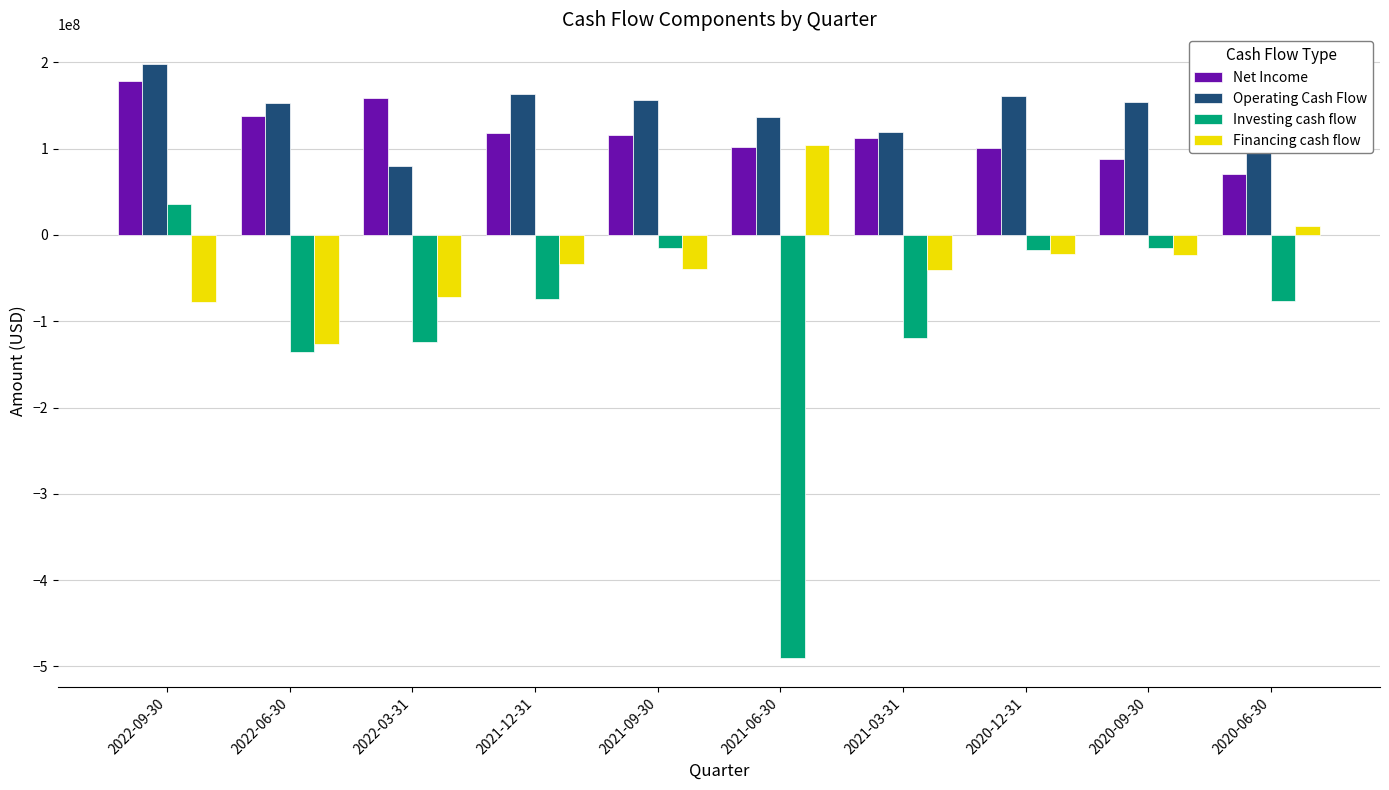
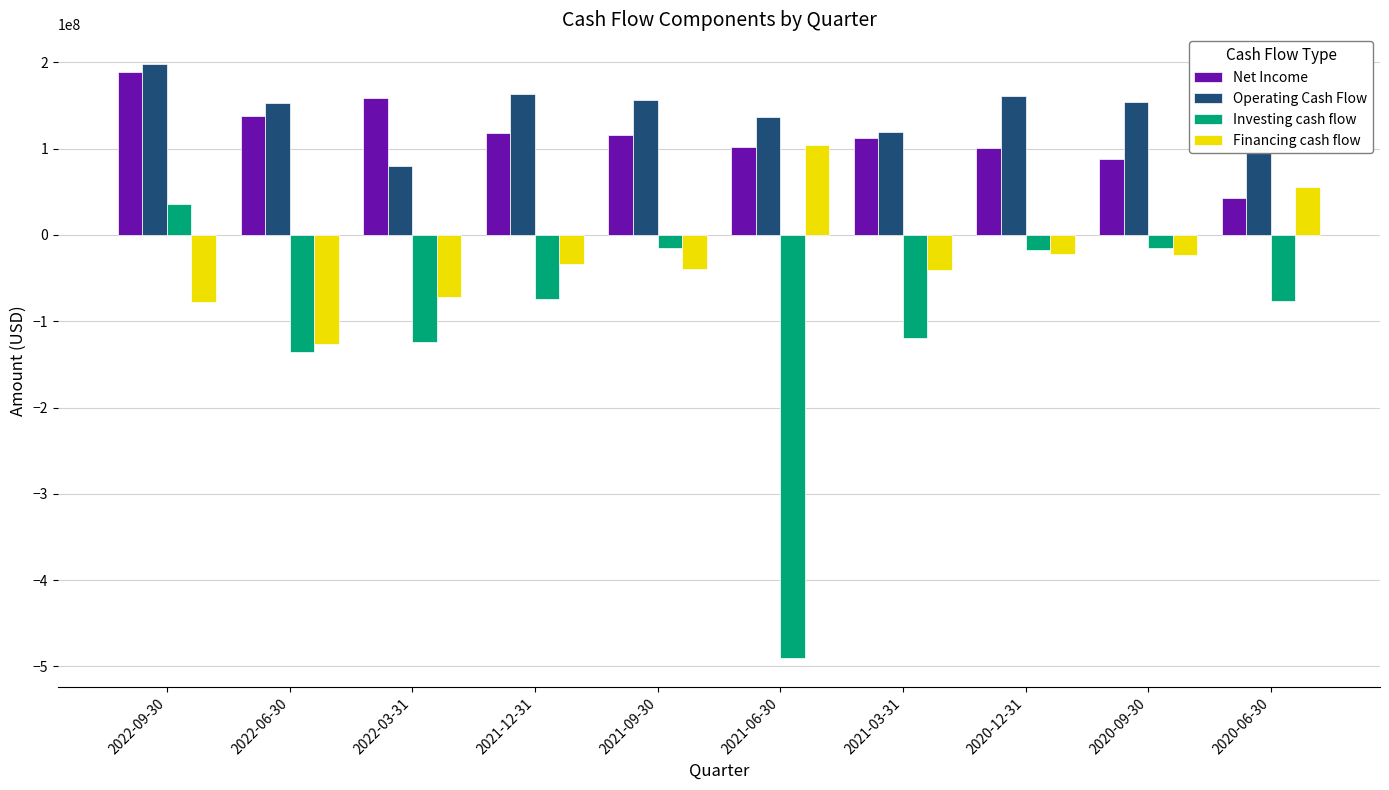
  {
    "Net Income": {
-     "2022-09-30": 180000000,
+     "2022-09-30": 190000000,
      "2022-06-30": 140000000,
      "2022-03-31": 160000000,
      "2021-12-31": 120000000,
      "2021-09-30": 120000000,
      "2021-06-30": 100000000,
      "2021-03-31": 110000000,
      "2020-12-31": 100000000,
      "2020-09-30": 90000000,
-     "2020-06-30": 70000000
+     "2020-06-30": 40000000
    },
    "Operating Cash Flow": {
      "2022-09-30": 200000000,
      "2022-06-30": 150000000,
      "2022-03-31": 80000000,
      "2021-12-31": 160000000,
      "2021-09-30": 160000000,
      "2021-06-30": 140000000,
      "2021-03-31": 120000000,
      "2020-12-31": 160000000,
      "2020-09-30": 150000000
    },
    "Investing cash flow": {
      "2022-09-30": 40000000,
      "2022-06-30": -140000000,
      "2022-03-31": -120000000,
      "2021-12-31": -70000000,
      "2021-09-30": -10000000,
      "2021-06-30": -490000000,
      "2021-03-31": -120000000,
      "2020-12-31": -20000000,
      "2020-09-30": -20000000,
      "2020-06-30": -80000000
    },
    "Financing cash flow": {
      "2022-09-30": -80000000,
      "2022-06-30": -130000000,
      "2022-03-31": -70000000,
      "2021-12-31": -30000000,
      "2021-09-30": -40000000,
      "2021-06-30": 100000000,
      "2021-03-31": -40000000,
      "2020-12-31": -20000000,
      "2020-09-30": -20000000,
-     "2020-06-30": 10000000
+     "2020-06-30": 60000000
    }
  }
